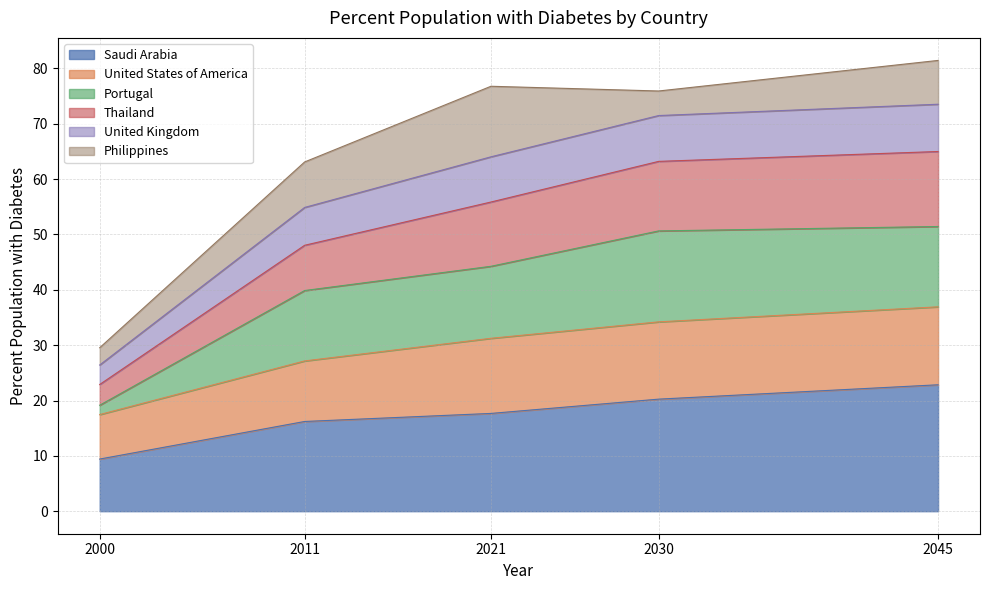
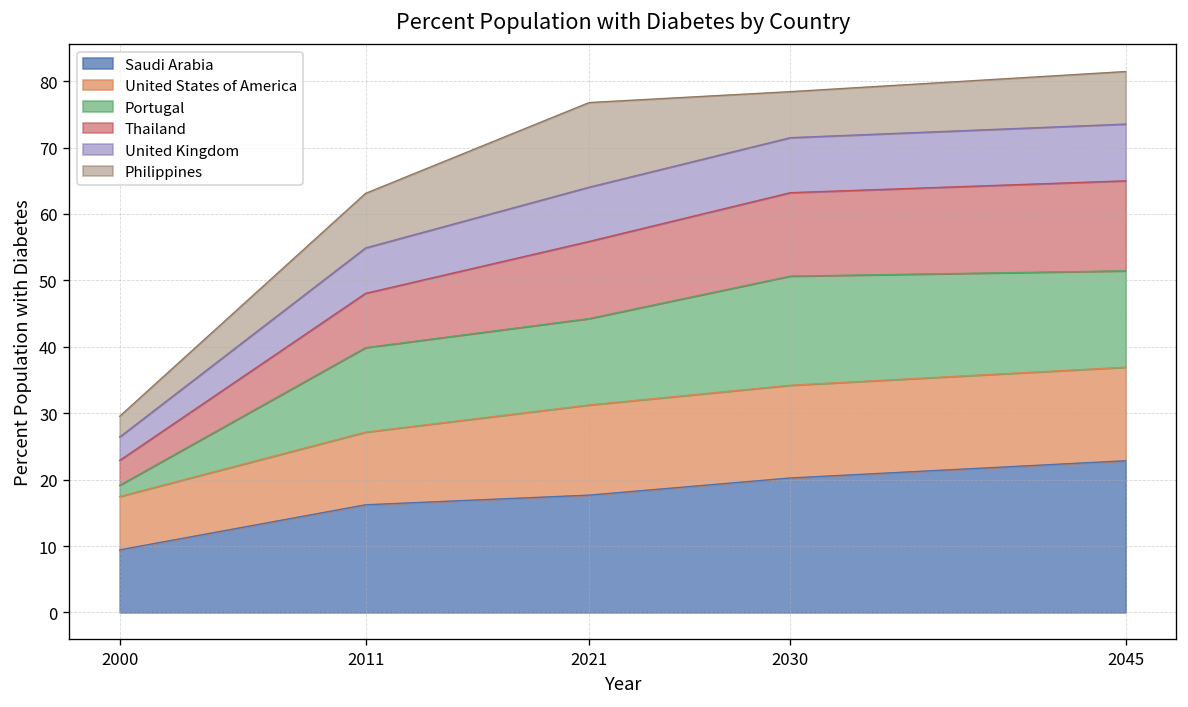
  {
    "Portugal": {
      "2000": 2,
      "2011": 13,
      "2021": 13,
      "2030": 16,
      "2045": 15
    },
    "Philippines": {
      "2000": 3,
      "2011": 8,
      "2021": 13,
-     "2030": 4,
+     "2030": 7,
      "2045": 8
    }
  }
